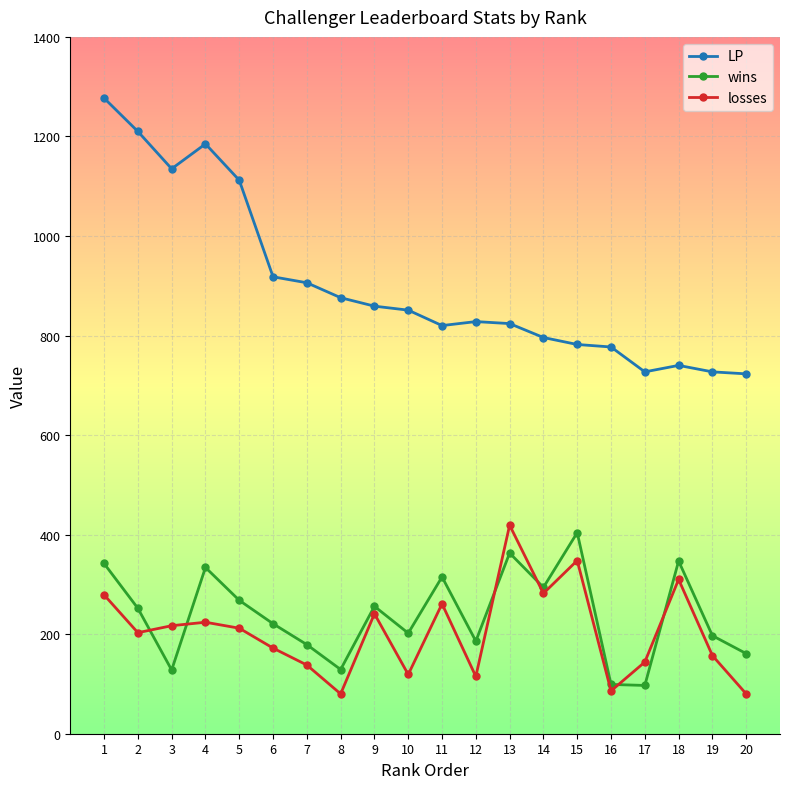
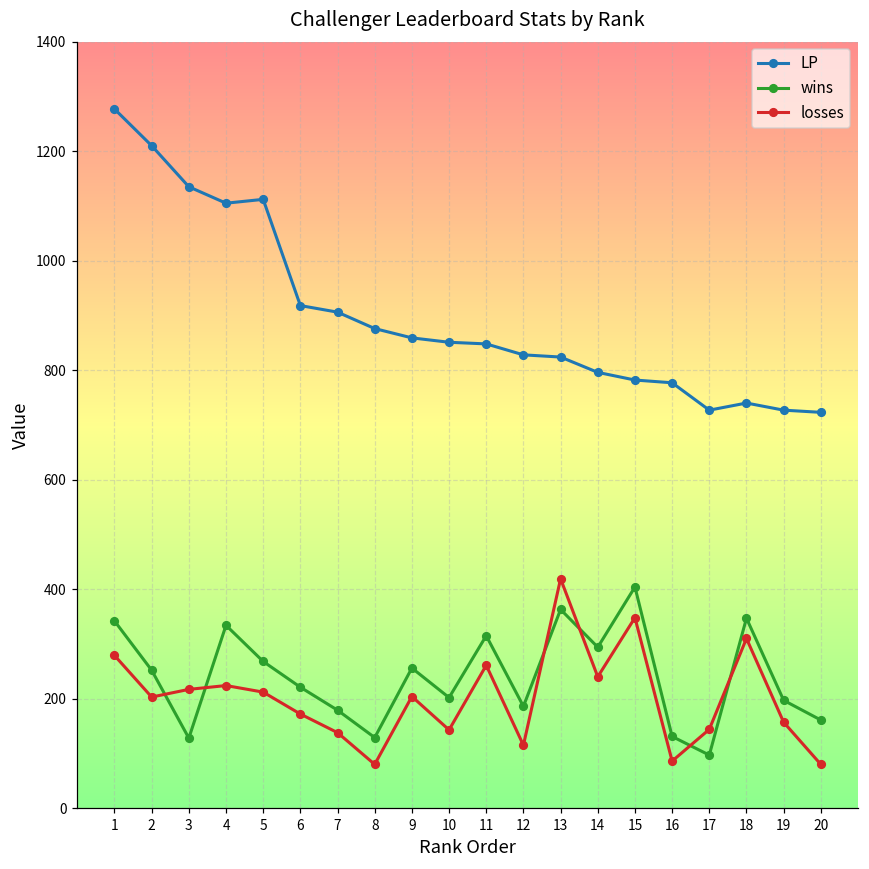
  {
    "LP": {
      "1": 1280,
      "2": 1210,
      "3": 1140,
-     "4": 1190,
+     "4": 1110,
      "5": 1110,
      "6": 920,
      "7": 910,
      "8": 880,
      "9": 860,
      "10": 850,
-     "11": 820,
+     "11": 850,
      "12": 830,
      "13": 820,
      "14": 800,
      "15": 780,
      "16": 780,
      "17": 730,
      "18": 740,
      "19": 730,
      "20": 720
    },
    "wins": {
      "1": 340,
      "2": 250,
      "3": 130,
      "4": 330,
      "5": 270,
      "6": 220,
      "7": 180,
      "8": 130,
      "9": 260,
      "10": 200,
      "11": 320,
      "12": 190,
      "13": 360,
      "14": 290,
      "15": 400,
-     "16": 100,
+     "16": 130,
      "17": 100,
      "18": 350,
      "19": 200,
      "20": 160
    },
    "losses": {
      "1": 280,
      "2": 200,
      "3": 220,
      "4": 220,
      "5": 210,
      "6": 170,
      "7": 140,
      "8": 80,
-     "9": 240,
-     "10": 120,
+     "9": 200,
+     "10": 140,
      "11": 260,
      "12": 120,
      "13": 420,
-     "14": 280,
+     "14": 240,
      "15": 350,
      "16": 90,
      "17": 140,
      "18": 310,
      "19": 160,
      "20": 80
    }
  }
